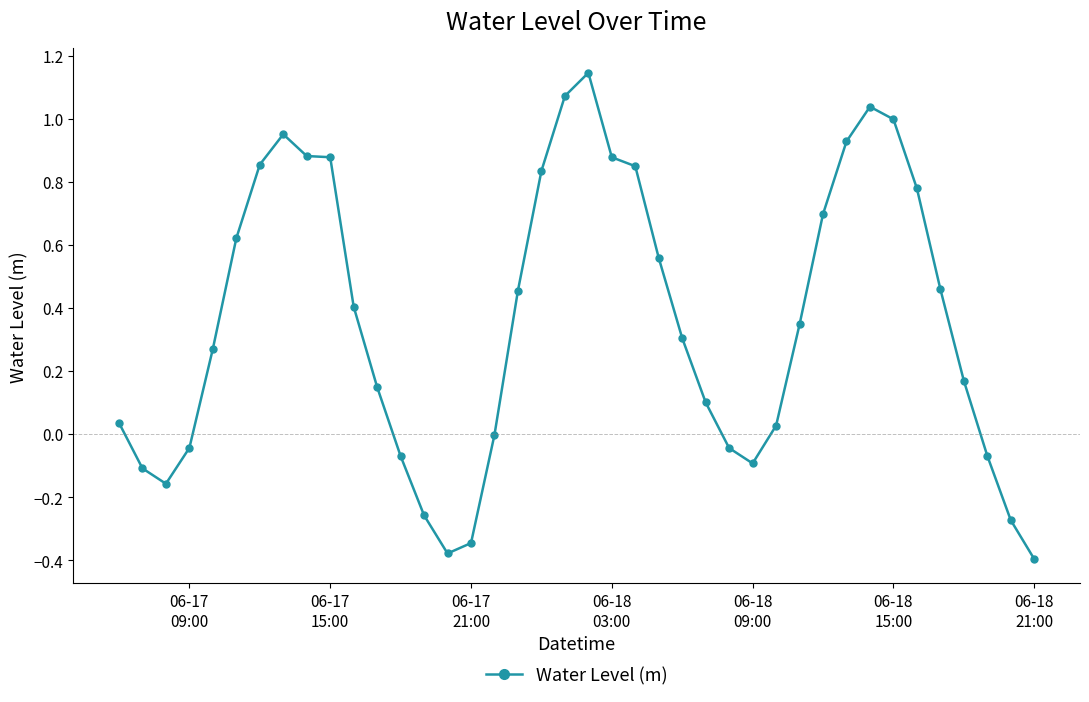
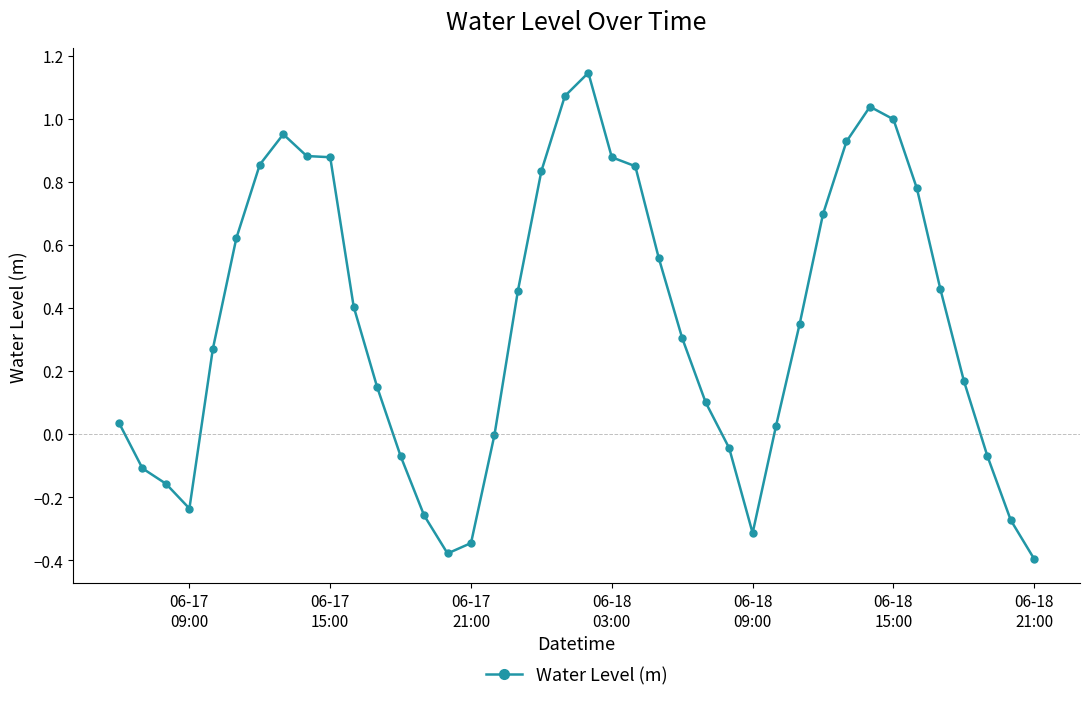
  {
-   "06-17 09:00": -0.04,
+   "06-17 09:00": -0.24,
    "06-17 15:00": 0.88,
    "06-17 21:00": -0.35,
    "06-18 03:00": 0.88,
-   "06-18 09:00": -0.09,
+   "06-18 09:00": -0.31,
    "06-18 15:00": 1.00,
    "06-18 21:00": -0.40
  }
